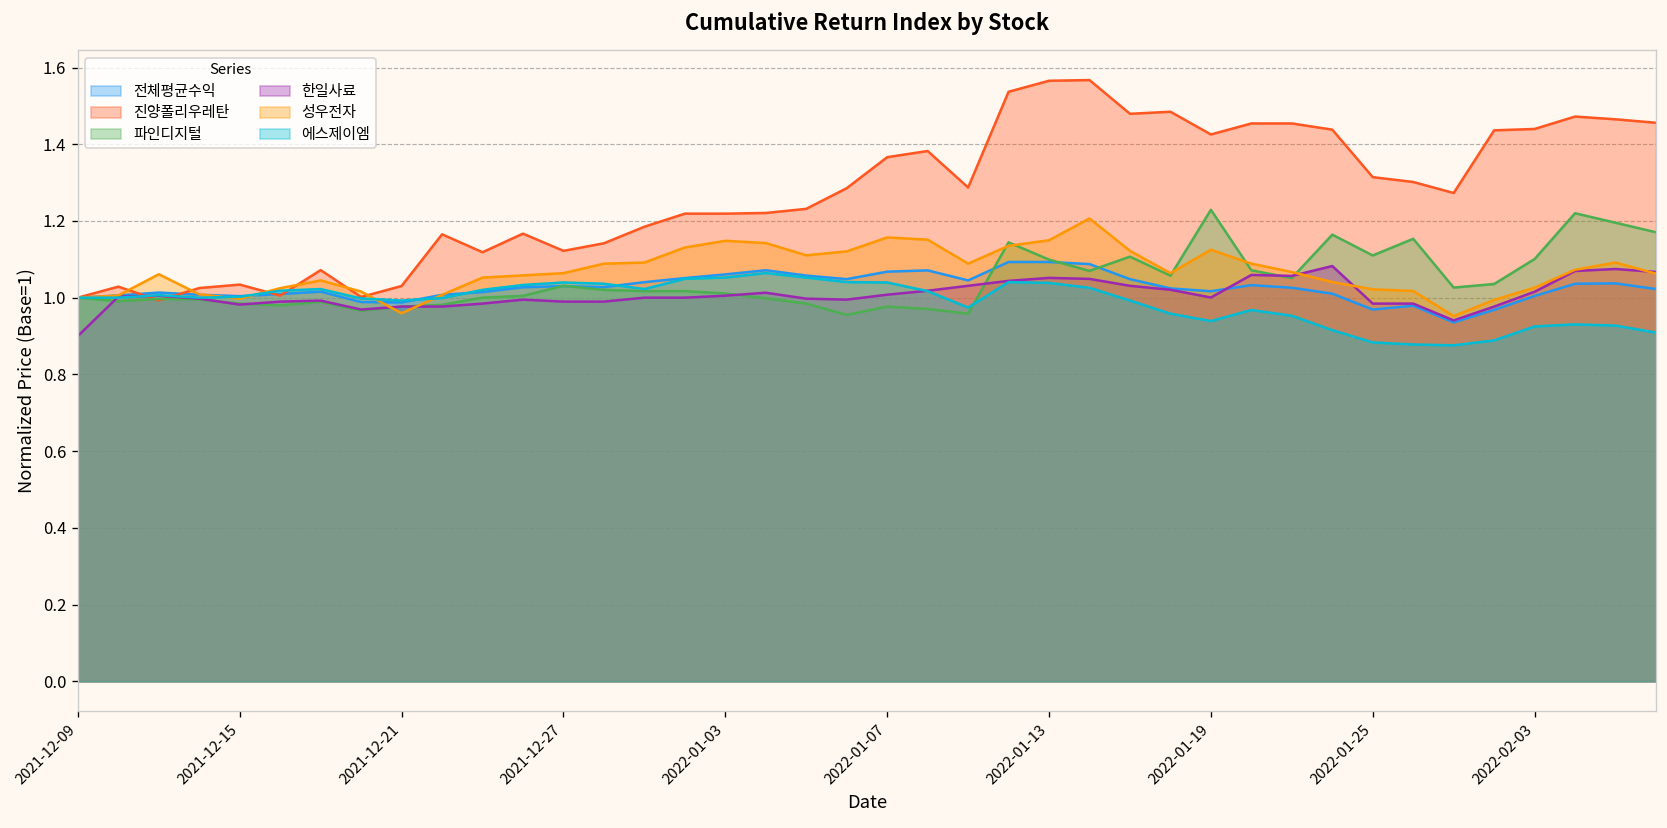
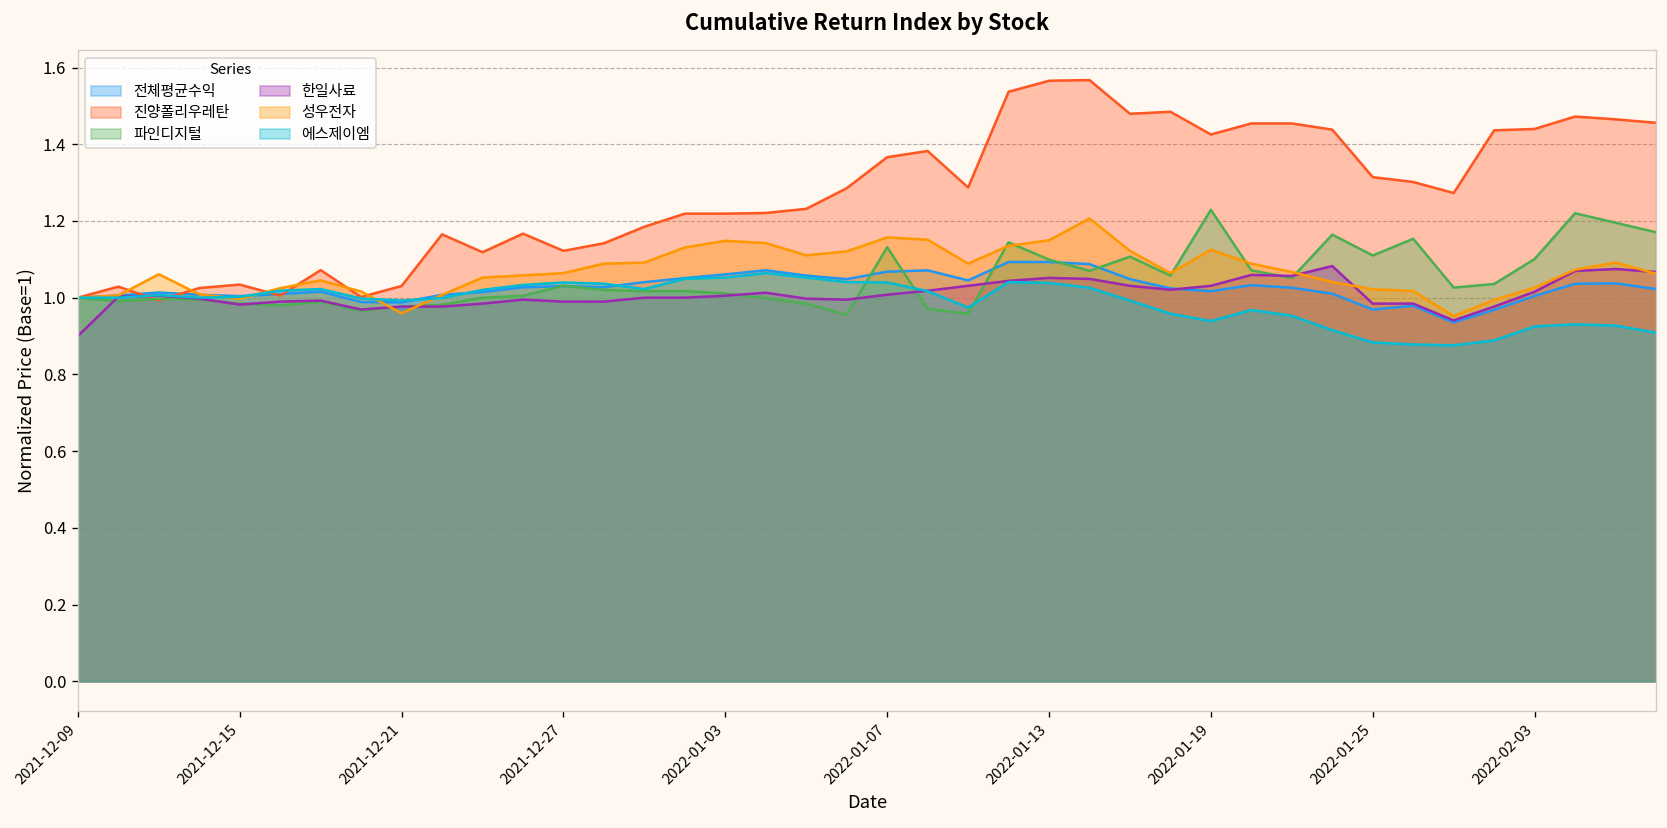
  {
    "파인디지털": {
-     "2022-01-07": 0.98,
+     "2022-01-07": 1.13,
      "2022-01-19": 1.23,
      "2022-01-25": 1.11,
      "2022-02-03": 1.10
    },
    "한일사료": {
      "2021-12-09": 0.90,
      "2021-12-27": 0.99,
      "2022-01-07": 1.01,
      "2022-01-13": 1.05,
-     "2022-01-19": 1.00,
+     "2022-01-19": 1.03,
      "2022-01-25": 0.98,
      "2022-02-03": 1.02
    }
  }
